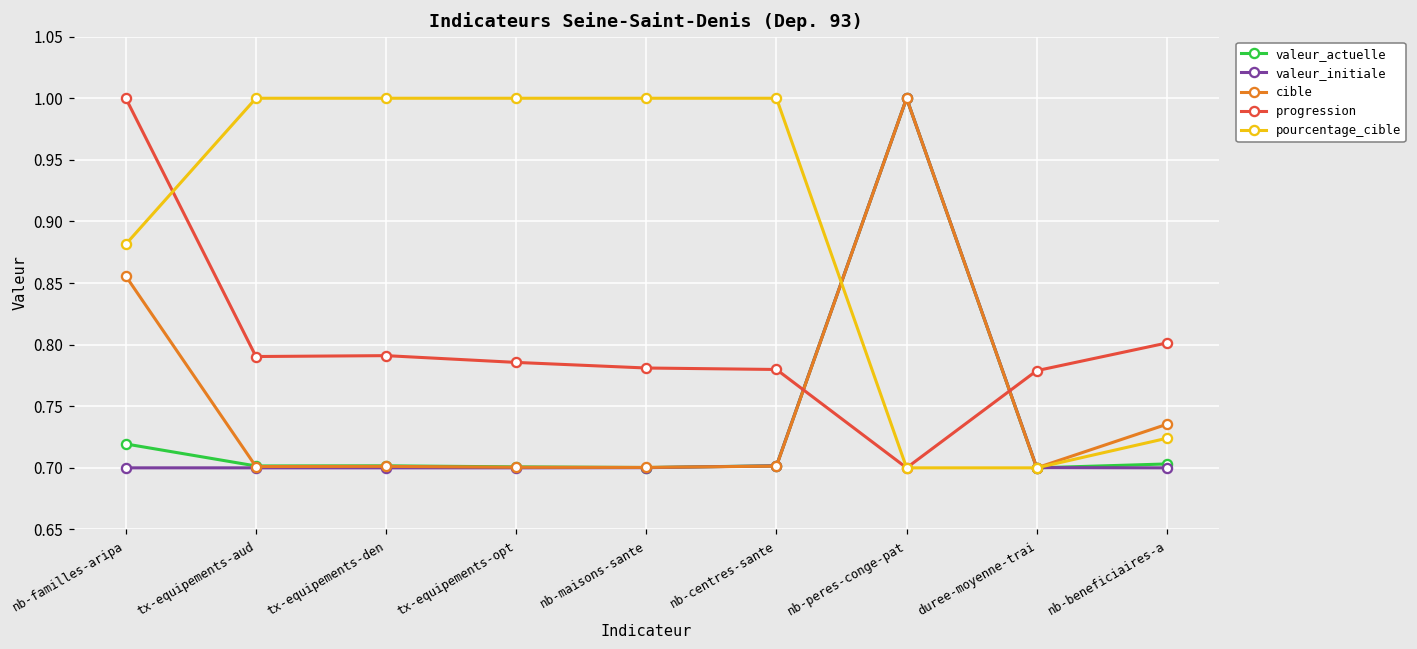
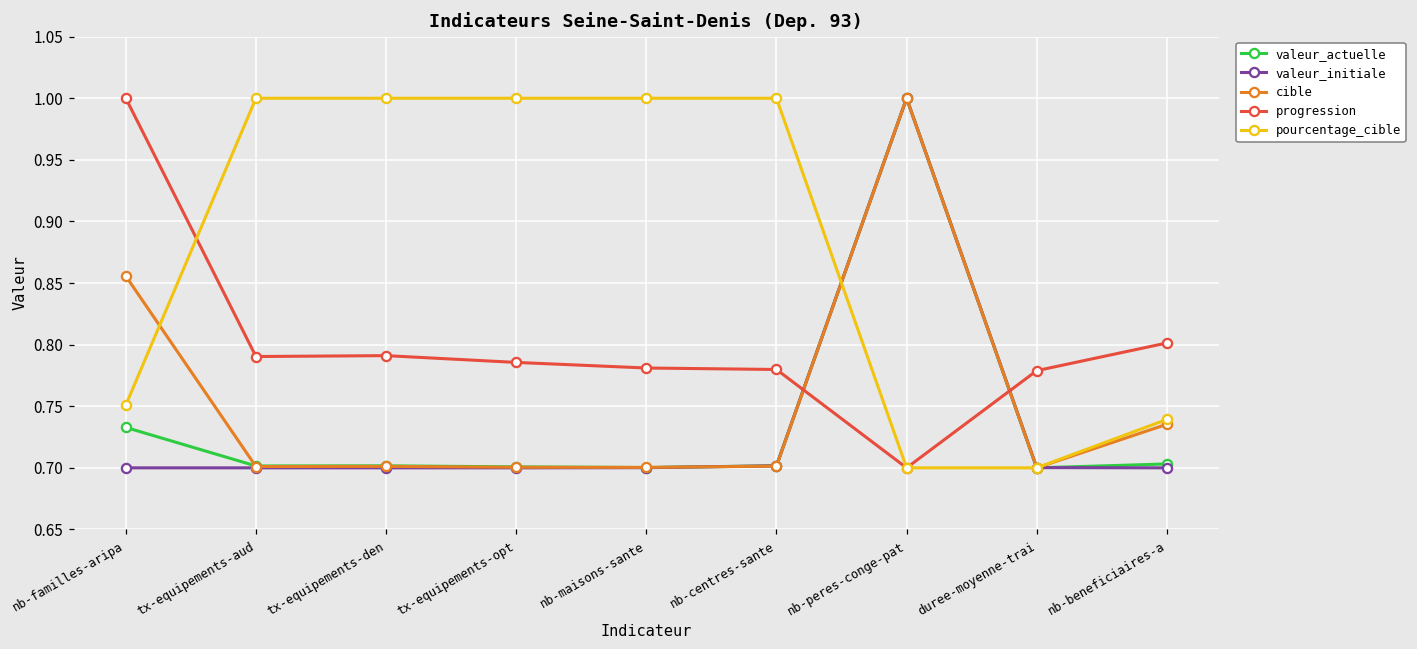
  {
    "valeur_actuelle": {
-     "nb-familles-aripa": 0.719,
+     "nb-familles-aripa": 0.733,
      "nb-beneficiaires-a": 0.703
    },
    "valeur_initiale": {
      "nb-familles-aripa": 0.700,
      "nb-beneficiaires-a": 0.700
    },
    "pourcentage_cible": {
-     "nb-familles-aripa": 0.882,
+     "nb-familles-aripa": 0.751,
      "tx-equipements-aud": 1.000,
      "tx-equipements-den": 1.000,
      "tx-equipements-opt": 1.000,
      "nb-maisons-sante": 1.000,
      "nb-centres-sante": 1.000,
-     "nb-beneficiaires-a": 0.724
+     "nb-beneficiaires-a": 0.739
    }
  }
